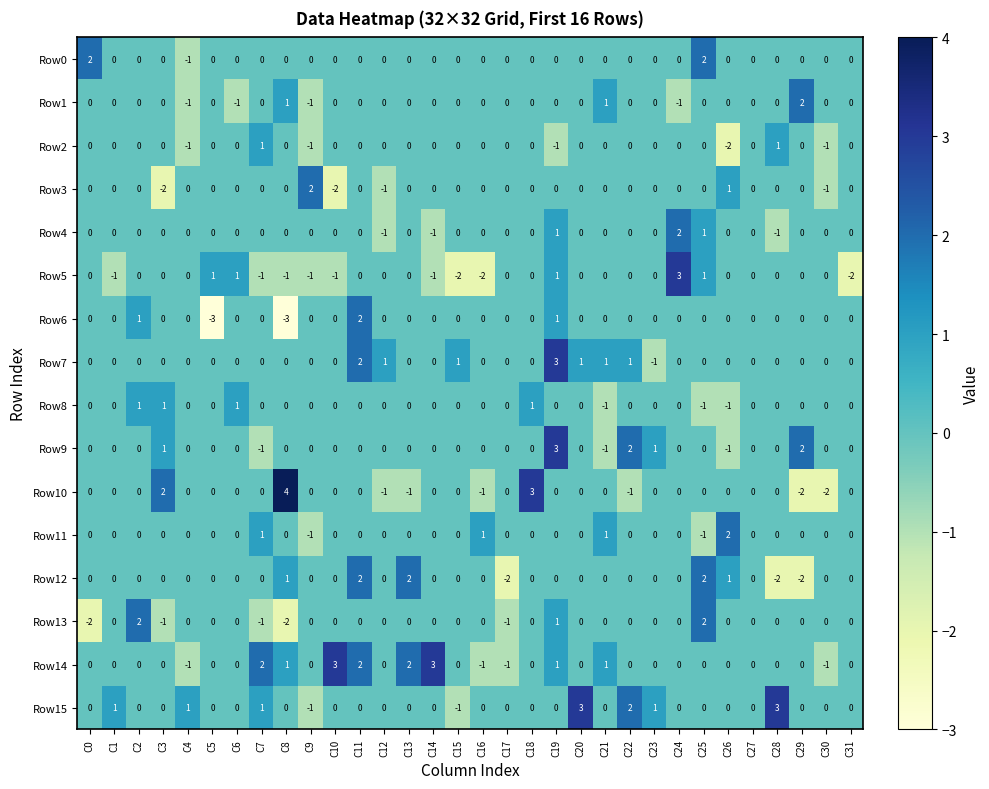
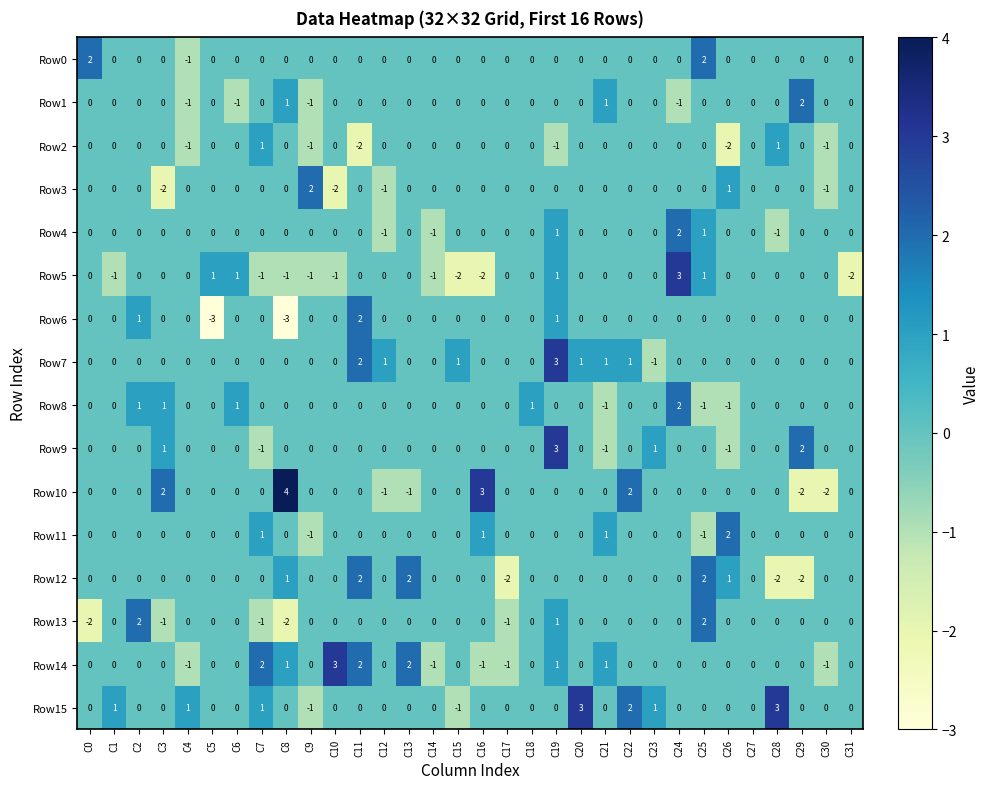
  {
    "Row2": {
      "C0": 0,
      "C1": 0,
      "C2": 0,
      "C3": 0,
      "C4": -1,
      "C5": 0,
      "C6": 0,
      "C7": 1,
      "C8": 0,
      "C9": -1,
      "C10": 0,
-     "C11": 0,
+     "C11": -2,
      "C12": 0,
      "C13": 0,
      "C14": 0,
      "C15": 0,
      "C16": 0,
      "C17": 0,
      "C18": 0,
      "C19": -1,
      "C20": 0,
      "C21": 0,
      "C22": 0,
      "C23": 0,
      "C24": 0,
      "C25": 0,
      "C26": -2,
      "C27": 0,
      "C28": 1,
      "C29": 0,
      "C30": -1,
      "C31": 0
    },
    "Row8": {
      "C0": 0,
      "C1": 0,
      "C2": 1,
      "C3": 1,
      "C4": 0,
      "C5": 0,
      "C6": 1,
      "C7": 0,
      "C8": 0,
      "C9": 0,
      "C10": 0,
      "C11": 0,
      "C12": 0,
      "C13": 0,
      "C14": 0,
      "C15": 0,
      "C16": 0,
      "C17": 0,
      "C18": 1,
      "C19": 0,
      "C20": 0,
      "C21": -1,
      "C22": 0,
      "C23": 0,
-     "C24": 0,
+     "C24": 2,
      "C25": -1,
      "C26": -1,
      "C27": 0,
      "C28": 0,
      "C29": 0,
      "C30": 0,
      "C31": 0
    },
    "Row9": {
      "C0": 0,
      "C1": 0,
      "C2": 0,
      "C3": 1,
      "C4": 0,
      "C5": 0,
      "C6": 0,
      "C7": -1,
      "C8": 0,
      "C9": 0,
      "C10": 0,
      "C11": 0,
      "C12": 0,
      "C13": 0,
      "C14": 0,
      "C15": 0,
      "C16": 0,
      "C17": 0,
      "C18": 0,
      "C19": 3,
      "C20": 0,
      "C21": -1,
-     "C22": 2,
+     "C22": 0,
      "C23": 1,
      "C24": 0,
      "C25": 0,
      "C26": -1,
      "C27": 0,
      "C28": 0,
      "C29": 2,
      "C30": 0,
      "C31": 0
    },
    "Row10": {
      "C0": 0,
      "C1": 0,
      "C2": 0,
      "C3": 2,
      "C4": 0,
      "C5": 0,
      "C6": 0,
      "C7": 0,
      "C8": 4,
      "C9": 0,
      "C10": 0,
      "C11": 0,
      "C12": -1,
      "C13": -1,
      "C14": 0,
      "C15": 0,
-     "C16": -1,
+     "C16": 3,
      "C17": 0,
-     "C18": 3,
+     "C18": 0,
      "C19": 0,
      "C20": 0,
      "C21": 0,
-     "C22": -1,
+     "C22": 2,
      "C23": 0,
      "C24": 0,
      "C25": 0,
      "C26": 0,
      "C27": 0,
      "C28": 0,
      "C29": -2,
      "C30": -2,
      "C31": 0
    },
    "Row14": {
      "C0": 0,
      "C1": 0,
      "C2": 0,
      "C3": 0,
      "C4": -1,
      "C5": 0,
      "C6": 0,
      "C7": 2,
      "C8": 1,
      "C9": 0,
      "C10": 3,
      "C11": 2,
      "C12": 0,
      "C13": 2,
-     "C14": 3,
+     "C14": -1,
      "C15": 0,
      "C16": -1,
      "C17": -1,
      "C18": 0,
      "C19": 1,
      "C20": 0,
      "C21": 1,
      "C22": 0,
      "C23": 0,
      "C24": 0,
      "C25": 0,
      "C26": 0,
      "C27": 0,
      "C28": 0,
      "C29": 0,
      "C30": -1,
      "C31": 0
    }
  }
